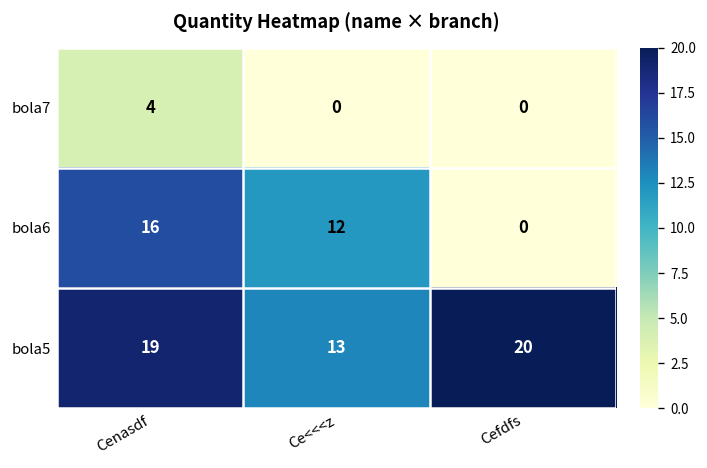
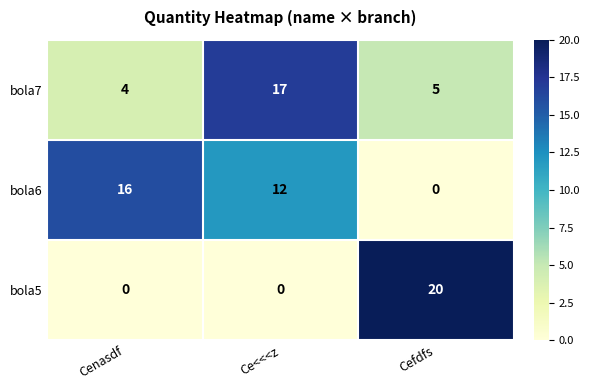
  {
    "bola7": {
      "Cenasdf": 4,
-     "Ce<<<z": 0,
-     "Cefdfs": 0
+     "Ce<<<z": 17,
+     "Cefdfs": 5
    },
    "bola6": {
      "Cenasdf": 16,
      "Ce<<<z": 12,
      "Cefdfs": 0
    },
    "bola5": {
-     "Cenasdf": 19,
-     "Ce<<<z": 13,
+     "Cenasdf": 0,
+     "Ce<<<z": 0,
      "Cefdfs": 20
    }
  }
